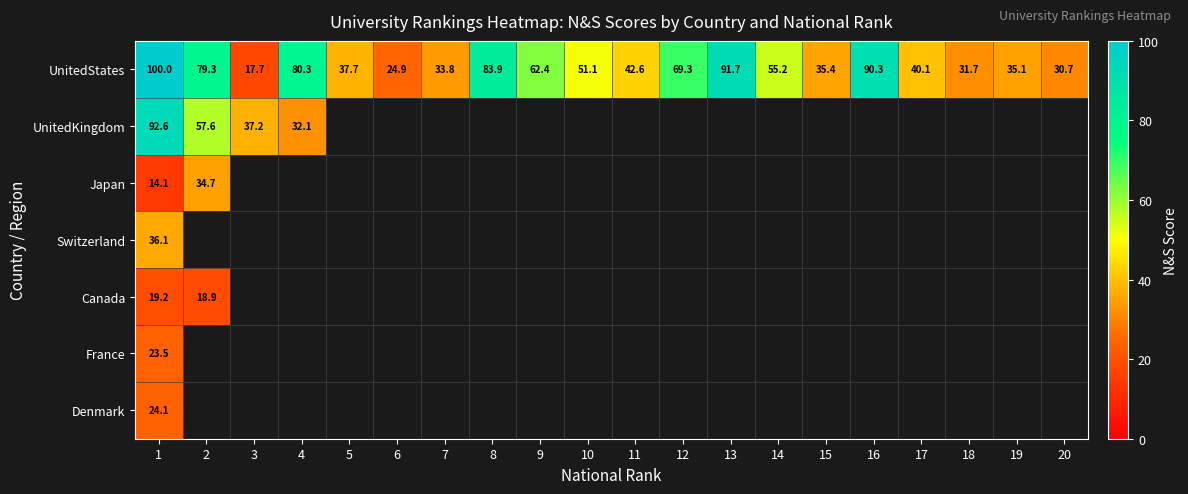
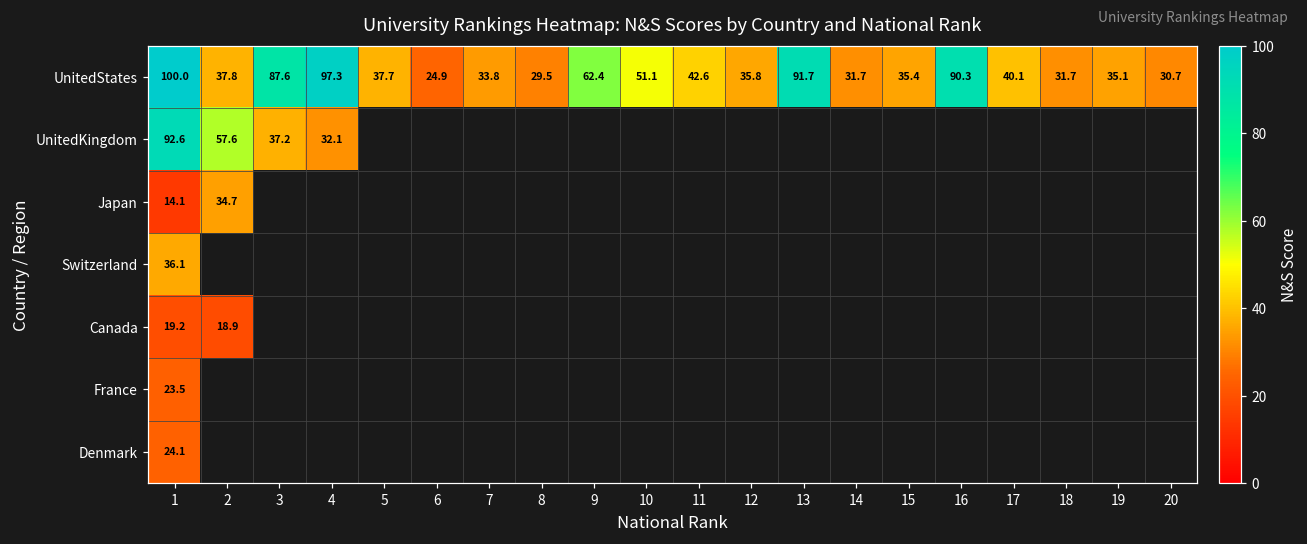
  {
    "UnitedStates": {
      "1": 100.0,
-     "2": 79.3,
-     "3": 17.7,
-     "4": 80.3,
+     "2": 37.8,
+     "3": 87.6,
+     "4": 97.3,
      "5": 37.7,
      "6": 24.9,
      "7": 33.8,
-     "8": 83.9,
+     "8": 29.5,
      "9": 62.4,
      "10": 51.1,
      "11": 42.6,
-     "12": 69.3,
+     "12": 35.8,
      "13": 91.7,
-     "14": 55.2,
+     "14": 31.7,
      "15": 35.4,
      "16": 90.3,
      "17": 40.1,
      "18": 31.7,
      "19": 35.1,
      "20": 30.7
    },
    "UnitedKingdom": {
      "1": 92.6,
      "2": 57.6,
      "3": 37.2,
      "4": 32.1
    },
    "Japan": {
      "1": 14.1,
      "2": 34.7
    },
    "Switzerland": {
      "1": 36.1
    },
    "Canada": {
      "1": 19.2,
      "2": 18.9
    },
    "France": {
      "1": 23.5
    },
    "Denmark": {
      "1": 24.1
    }
  }
